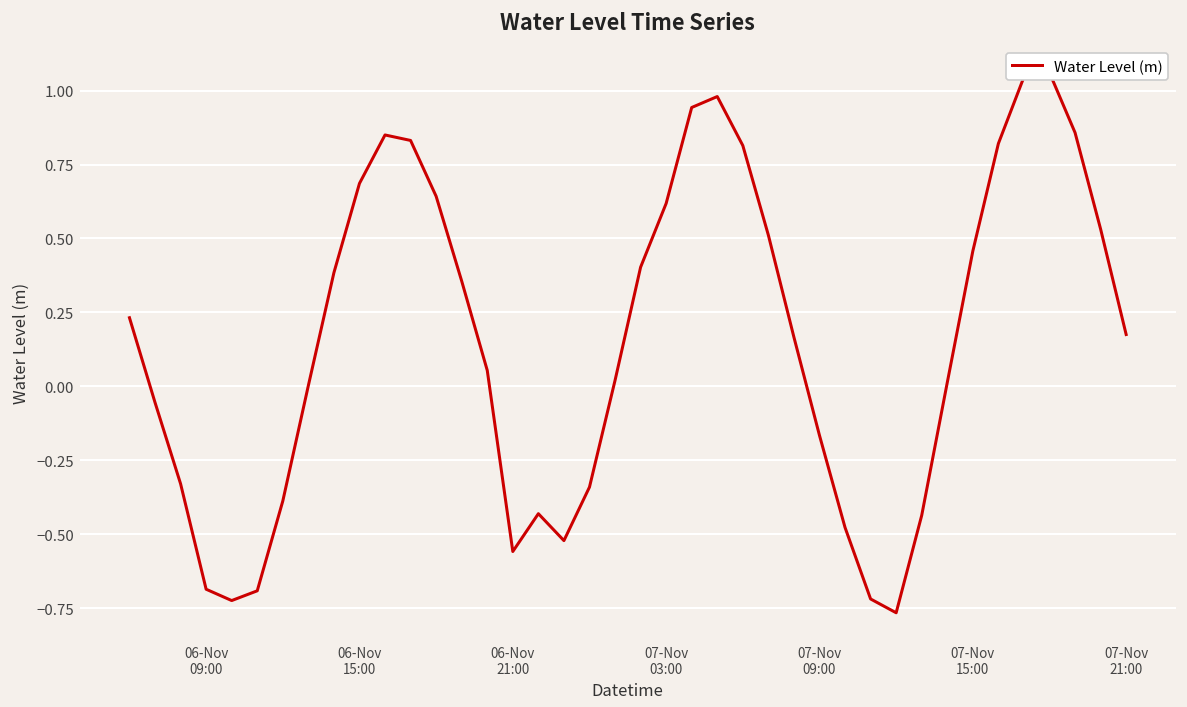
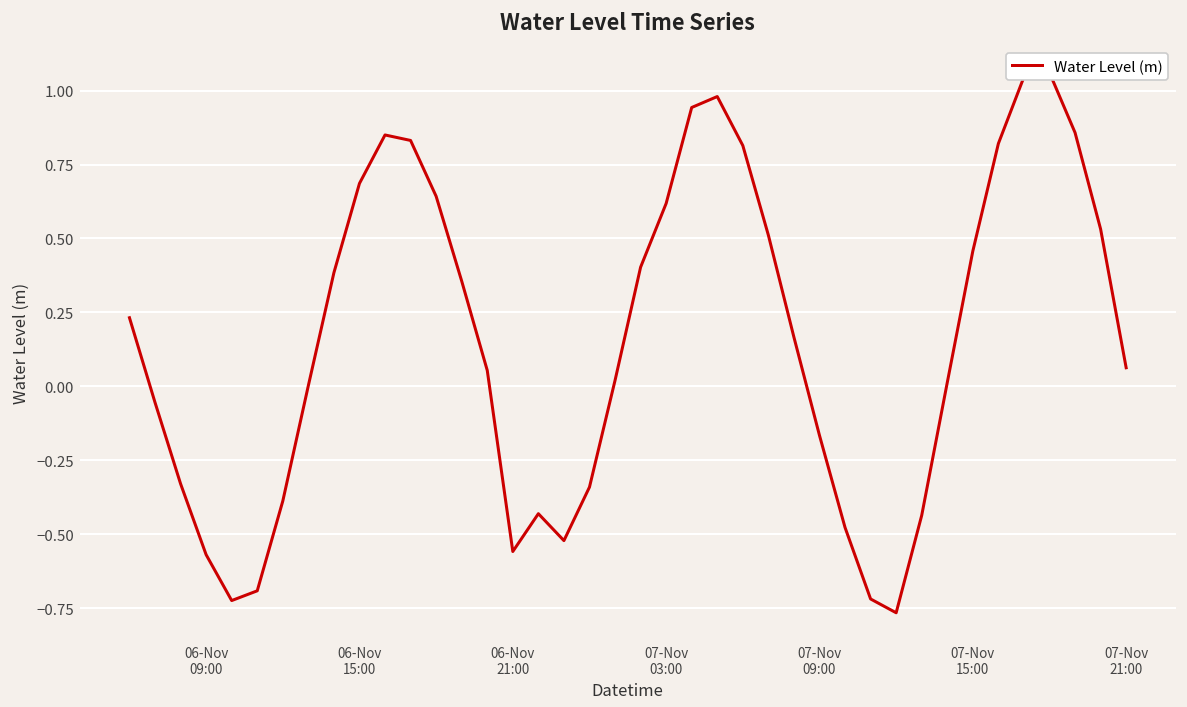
  {
-   "06-Nov 09:00": -0.69,
+   "06-Nov 09:00": -0.57,
    "06-Nov 15:00": 0.69,
    "06-Nov 21:00": -0.56,
    "07-Nov 03:00": 0.62,
    "07-Nov 09:00": -0.17,
    "07-Nov 15:00": 0.46,
-   "07-Nov 21:00": 0.18
+   "07-Nov 21:00": 0.06
  }
